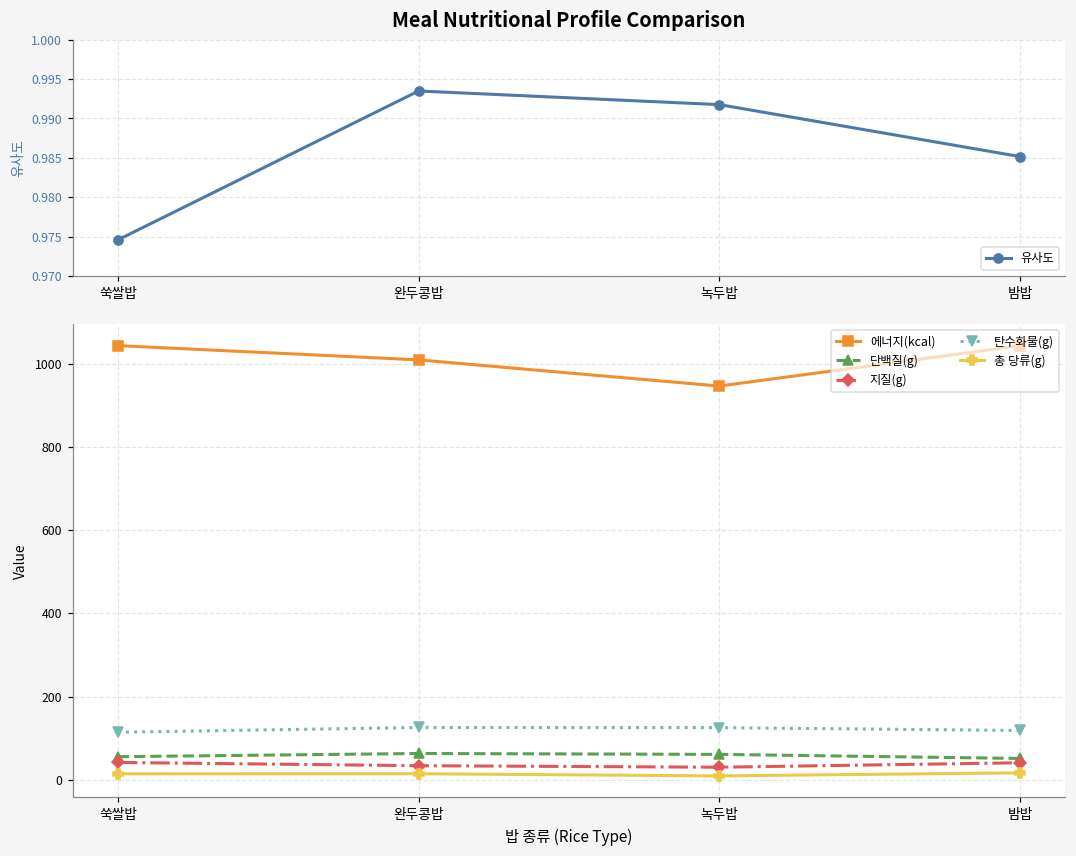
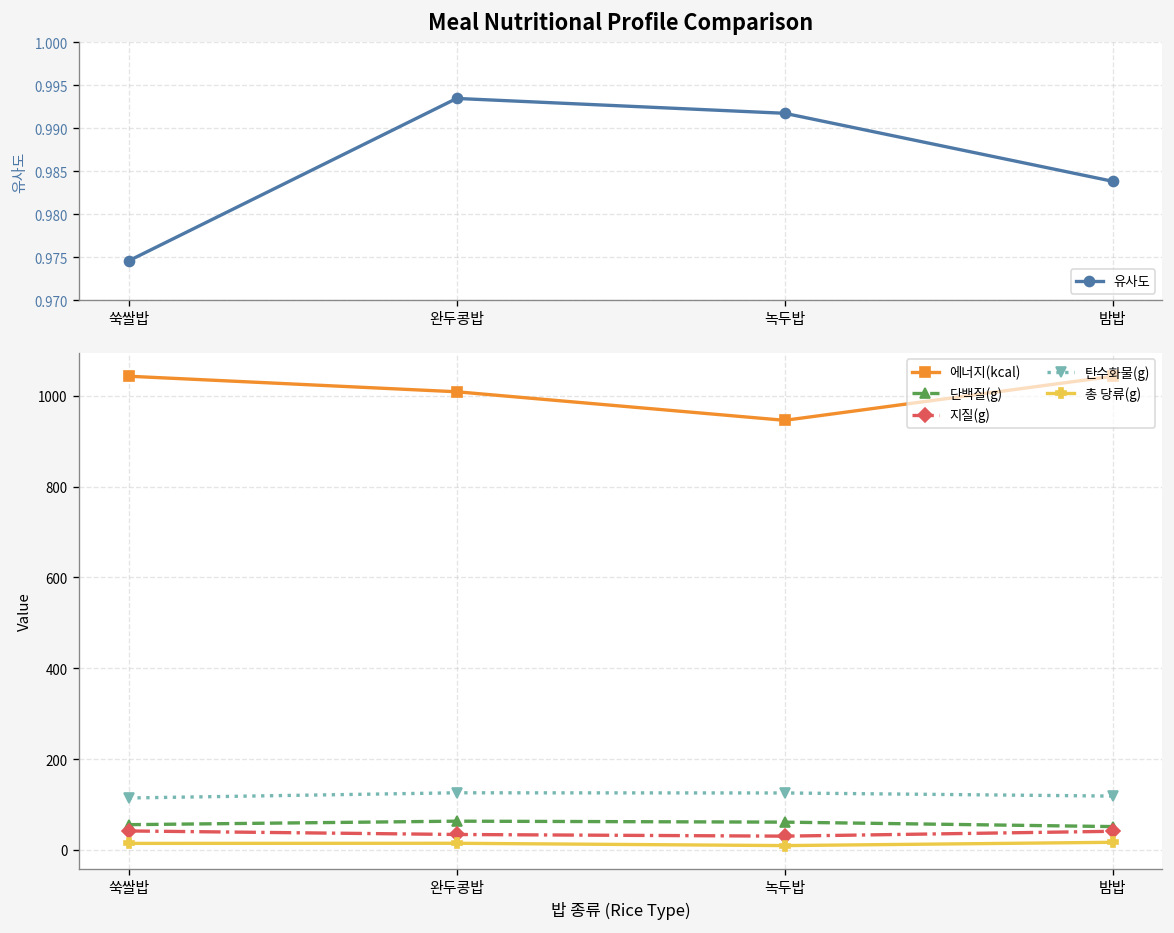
  {
    "Meal Nutritional Profile Comparison": {
      "쑥쌀밥": 0.975,
      "완두콩밥": 0.993,
      "녹두밥": 0.992,
-     "밤밥": 0.985
+     "밤밥": 0.984
    }
  }
